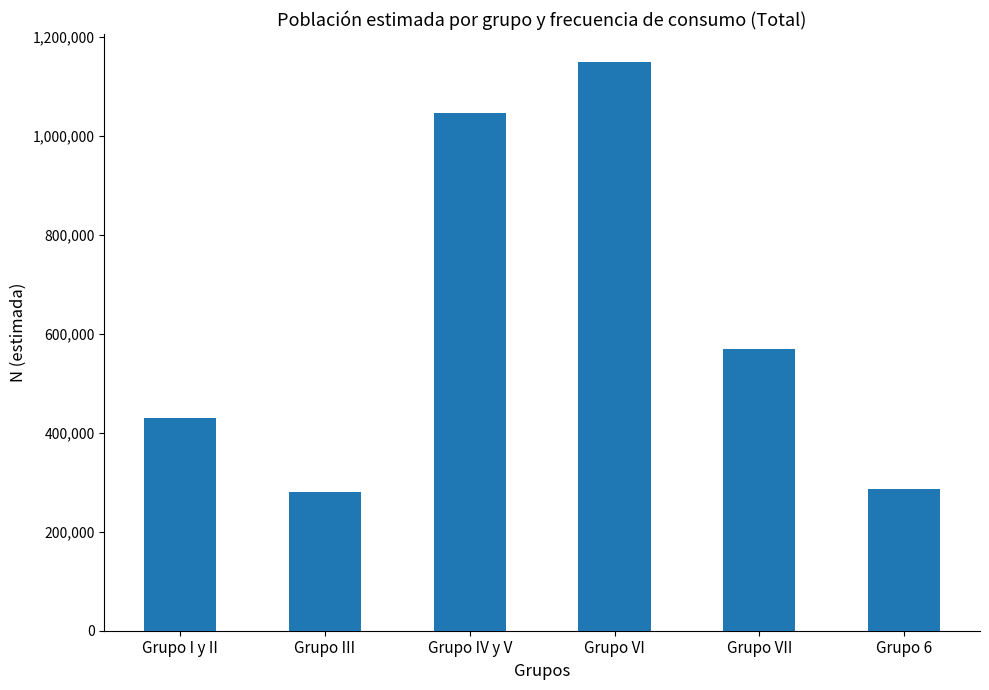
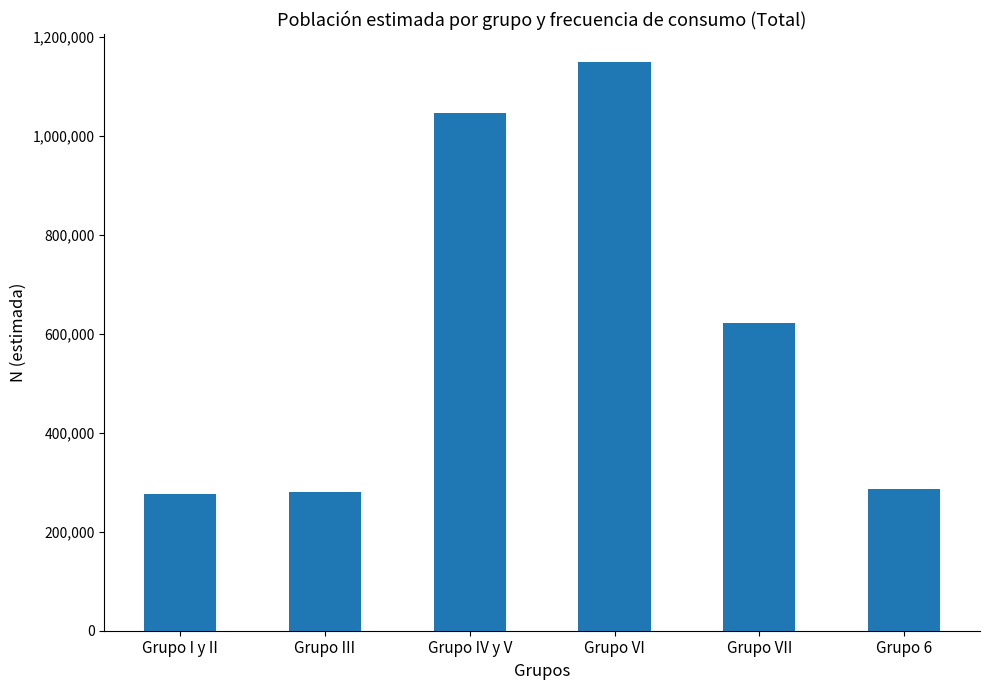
  {
-   "Grupo I y II": "430,000",
+   "Grupo I y II": "280,000",
    "Grupo III": "280,000",
    "Grupo IV y V": "1,050,000",
    "Grupo VI": "1,150,000",
-   "Grupo VII": "570,000",
+   "Grupo VII": "620,000",
    "Grupo 6": "290,000"
  }
